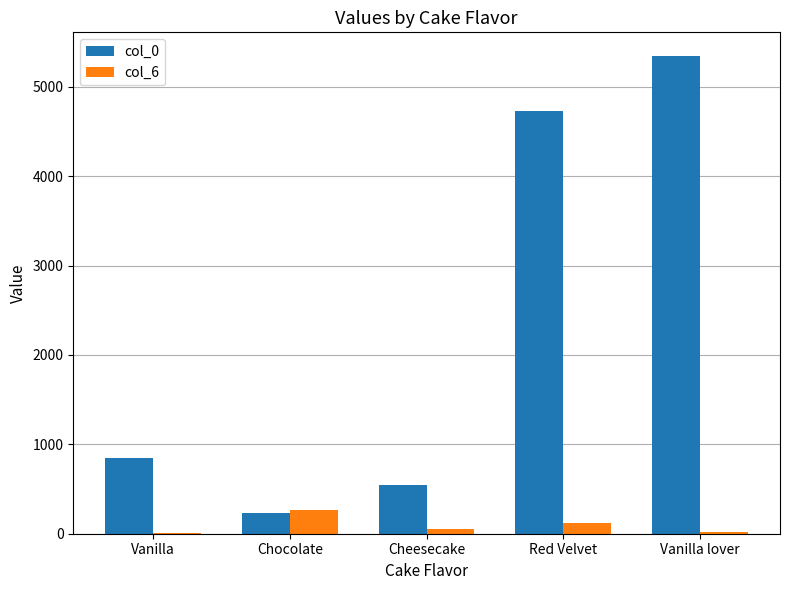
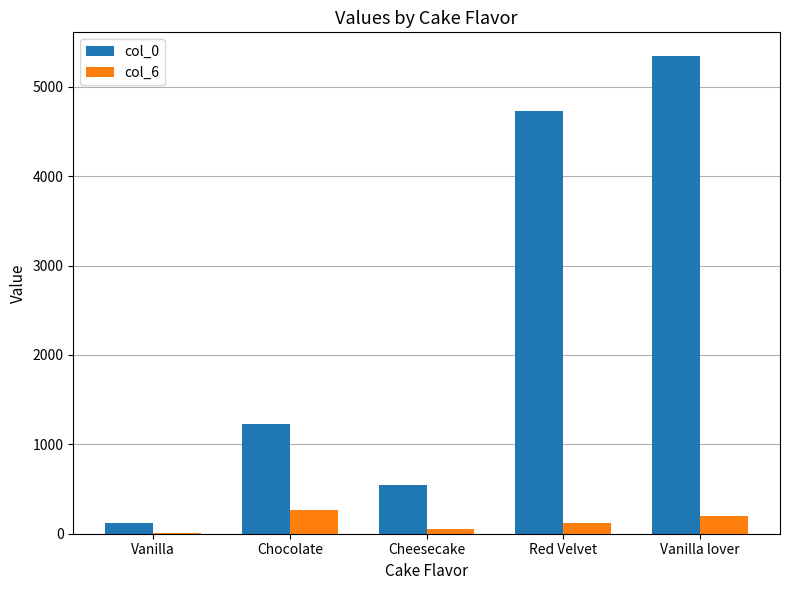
  {
    "col_0": {
-     "Vanilla": 900,
-     "Chocolate": 200,
+     "Vanilla": 100,
+     "Chocolate": 1200,
      "Cheesecake": 500,
      "Red Velvet": 4700,
      "Vanilla lover": 5300
    },
    "col_6": {
      "Chocolate": 300,
      "Cheesecake": 100,
      "Red Velvet": 100,
-     "Vanilla lover": 0
+     "Vanilla lover": 200
    }
  }
